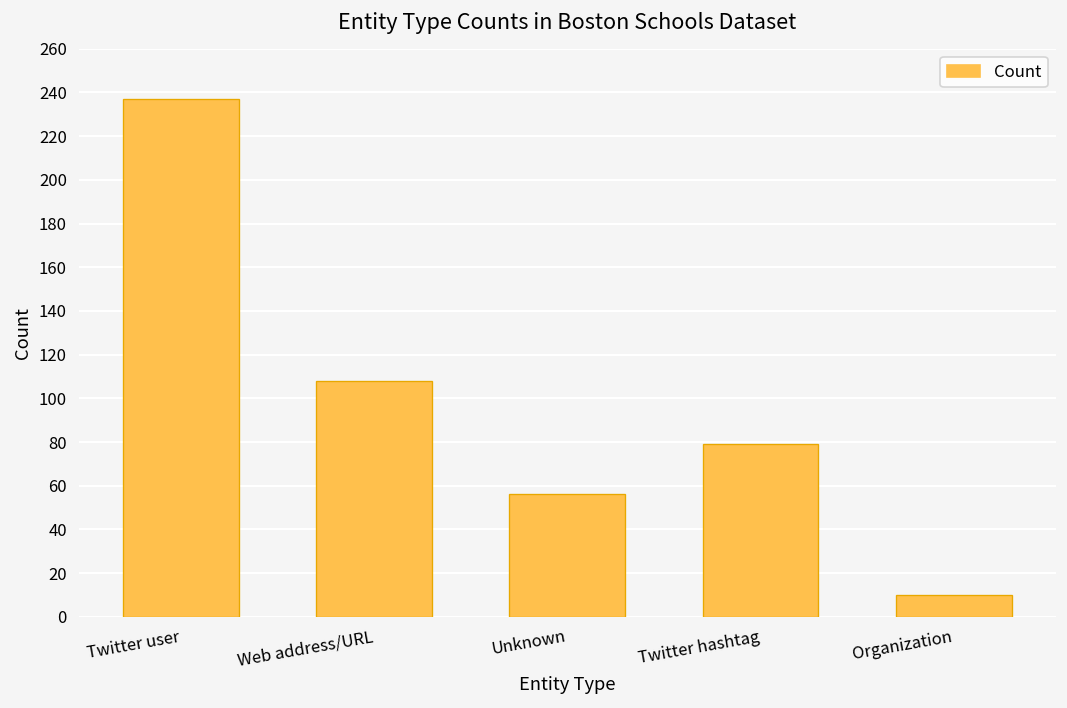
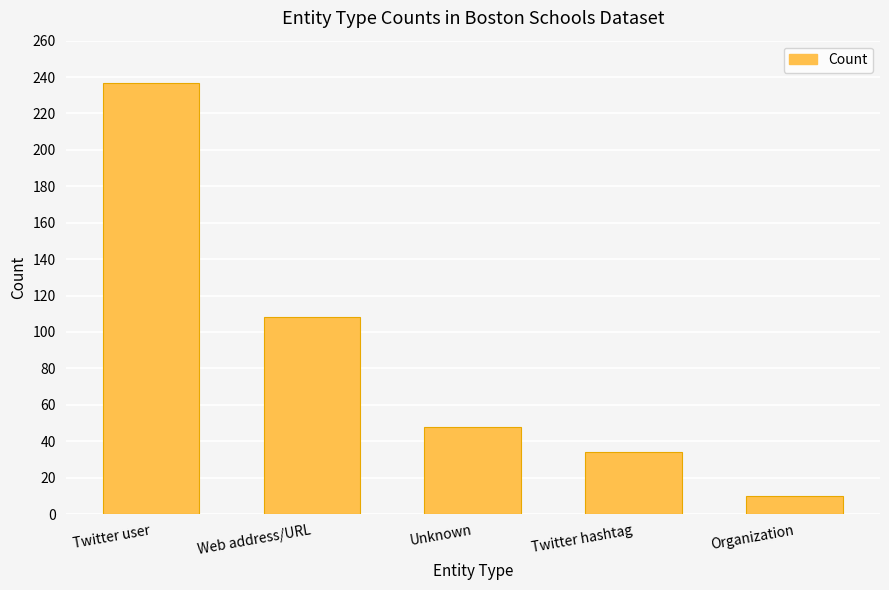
  {
    "Twitter user": 237,
    "Web address/URL": 108,
-   "Unknown": 56,
-   "Twitter hashtag": 79,
+   "Unknown": 48,
+   "Twitter hashtag": 34,
    "Organization": 10
  }
